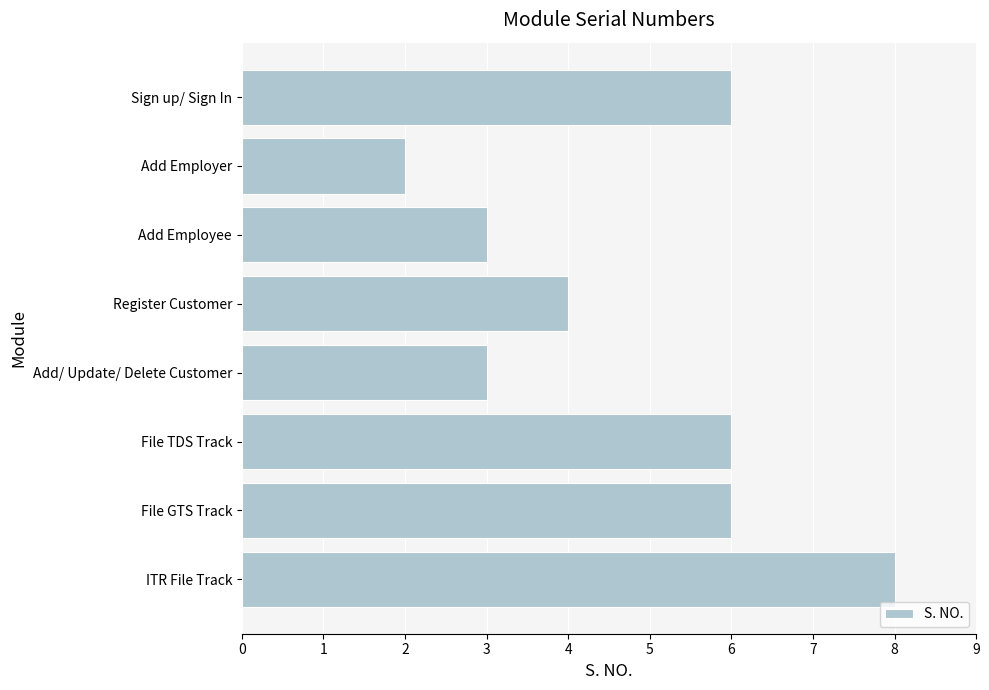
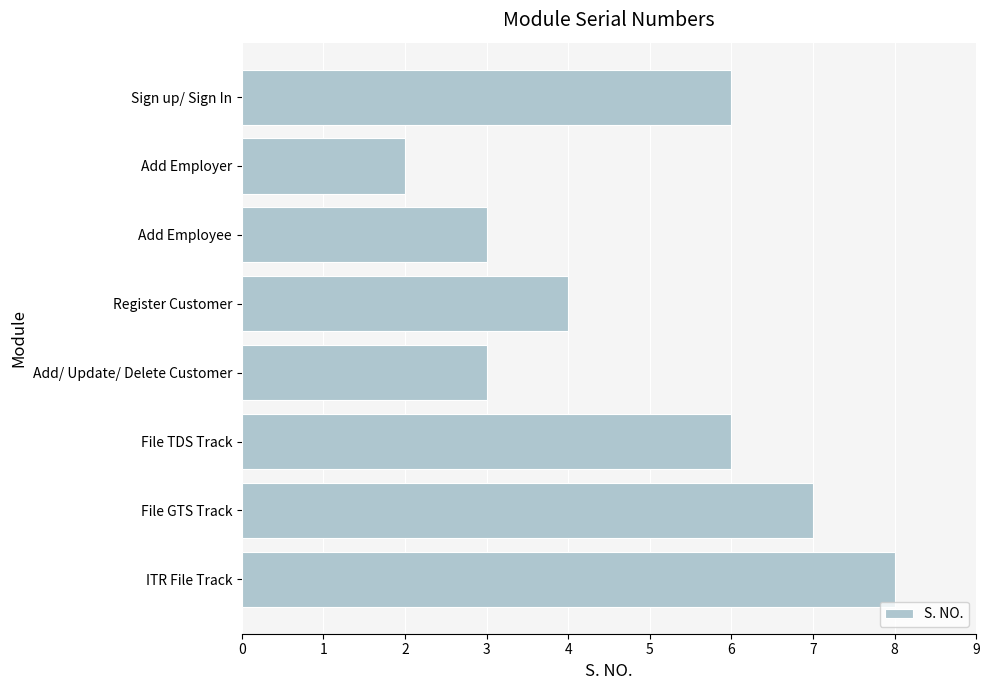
  {
    "Sign up/ Sign In": 6,
    "Add Employer": 2,
    "Add Employee": 3,
    "Register Customer": 4,
    "Add/ Update/ Delete Customer": 3,
    "File TDS Track": 6,
-   "File GTS Track": 6,
+   "File GTS Track": 7,
    "ITR File Track": 8
  }
